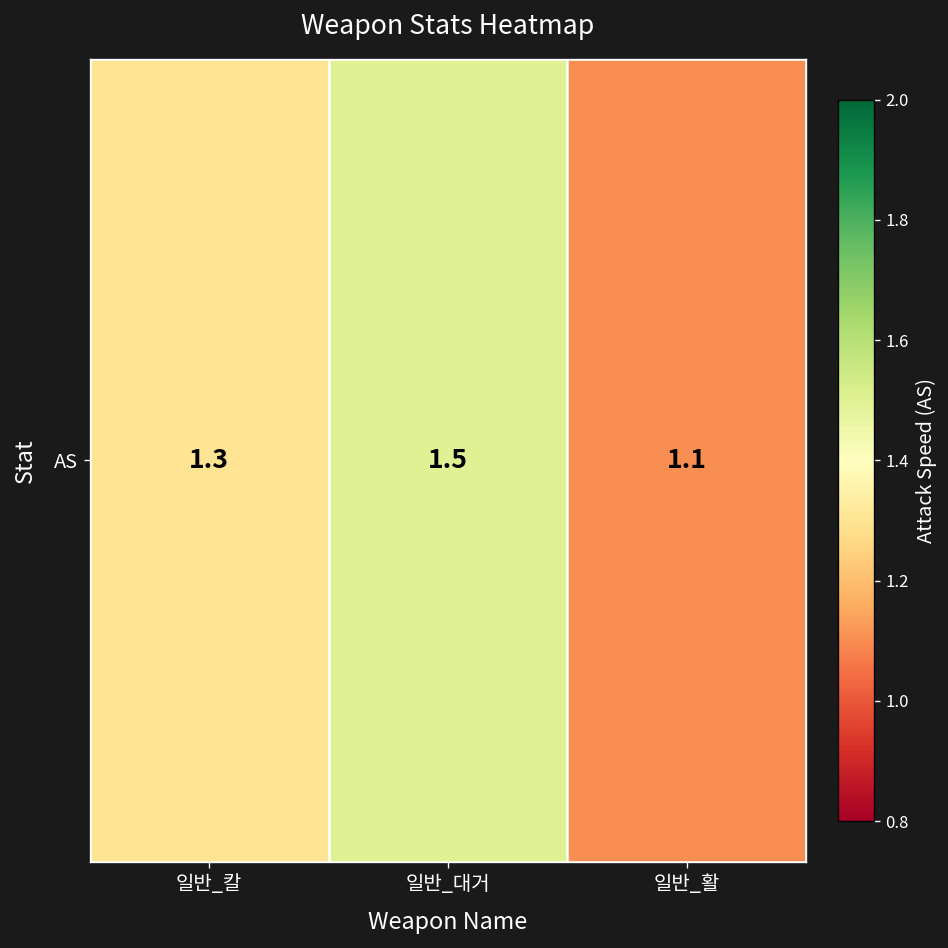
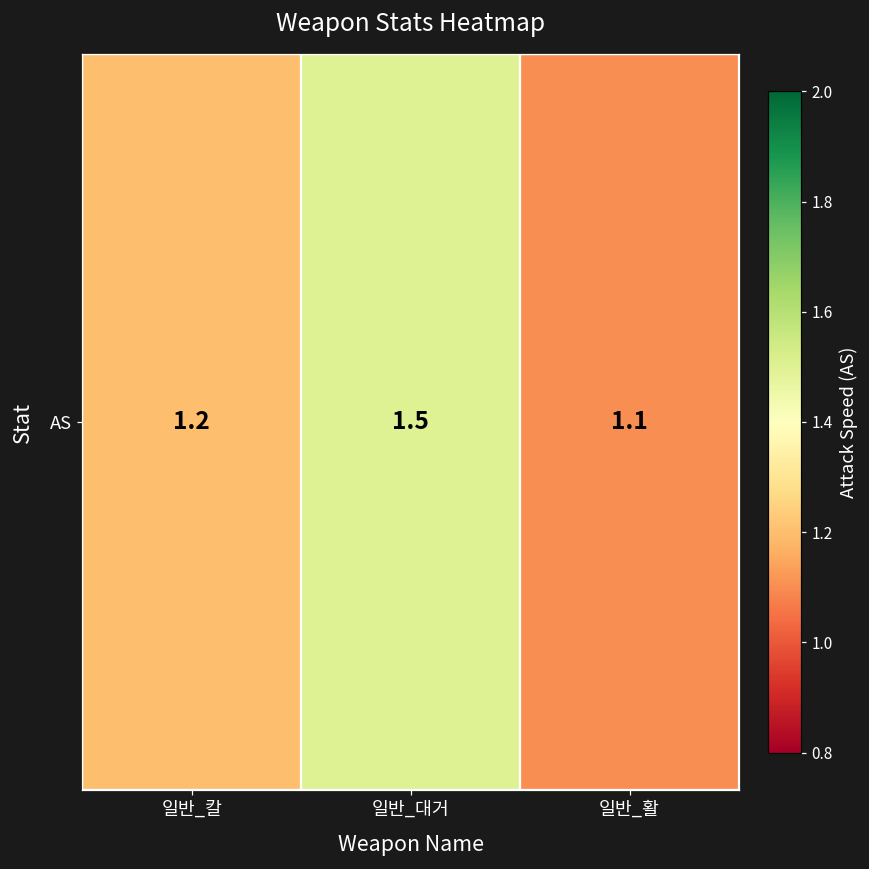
  {
    "AS": {
-     "일반_칼": 1.3,
+     "일반_칼": 1.2,
      "일반_대거": 1.5,
      "일반_활": 1.1
    }
  }
